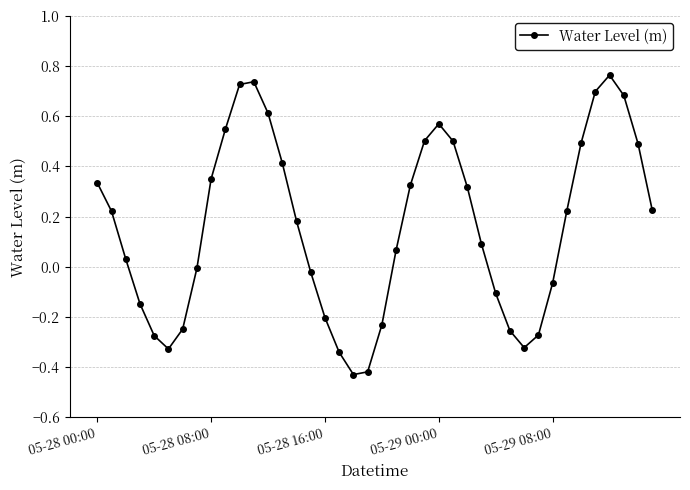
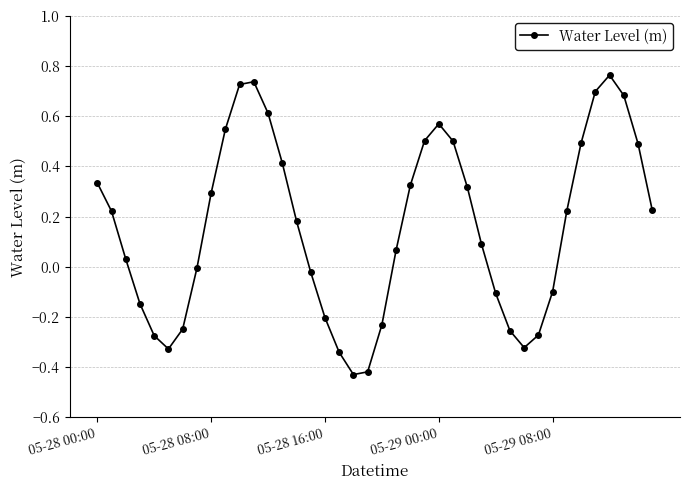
  {
    "05-28 00:00": 0.33,
-   "05-28 08:00": 0.35,
+   "05-28 08:00": 0.29,
    "05-28 16:00": -0.20,
    "05-29 00:00": 0.57,
-   "05-29 08:00": -0.06
+   "05-29 08:00": -0.10
  }
